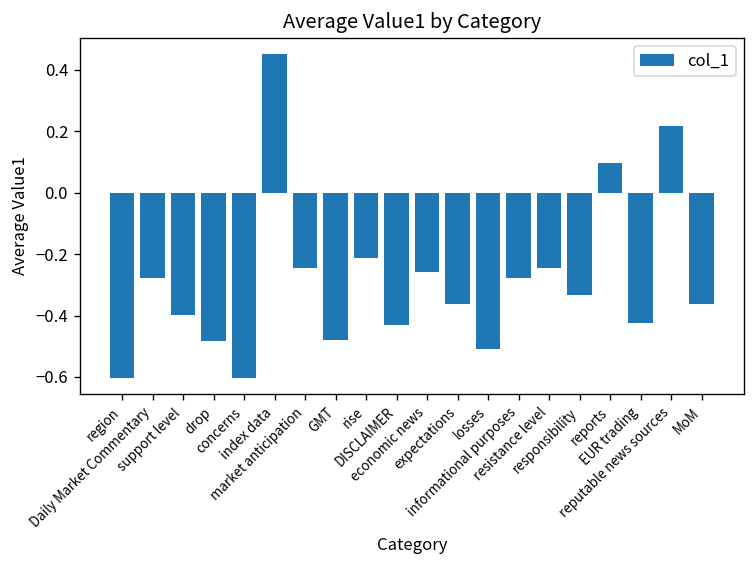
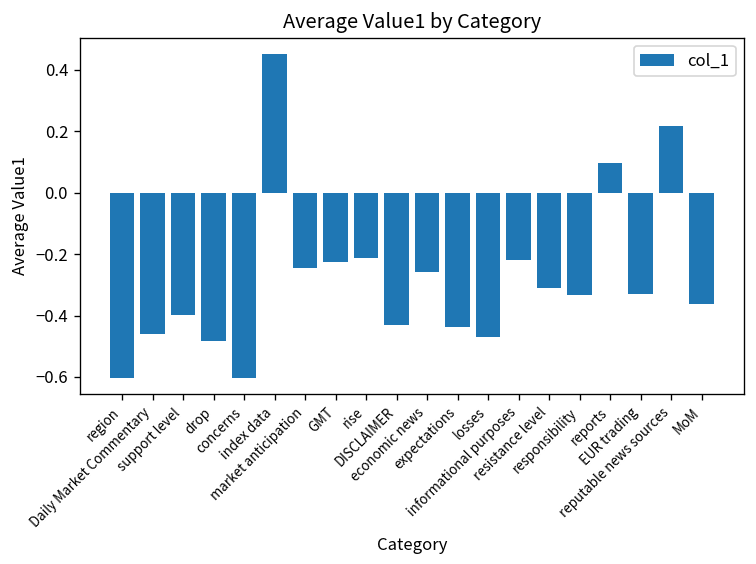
  {
    "region": -0.60,
-   "Daily Market Commentary": -0.28,
+   "Daily Market Commentary": -0.46,
    "support level": -0.40,
    "drop": -0.48,
    "concerns": -0.60,
    "index data": 0.45,
    "market anticipation": -0.25,
-   "GMT": -0.48,
+   "GMT": -0.23,
    "rise": -0.21,
    "DISCLAIMER": -0.43,
    "economic news": -0.26,
-   "expectations": -0.36,
-   "losses": -0.51,
-   "informational purposes": -0.28,
-   "resistance level": -0.25,
+   "expectations": -0.44,
+   "losses": -0.47,
+   "informational purposes": -0.22,
+   "resistance level": -0.31,
    "responsibility": -0.33,
    "reports": 0.10,
-   "EUR trading": -0.42,
+   "EUR trading": -0.33,
    "reputable news sources": 0.22,
    "MoM": -0.36
  }
